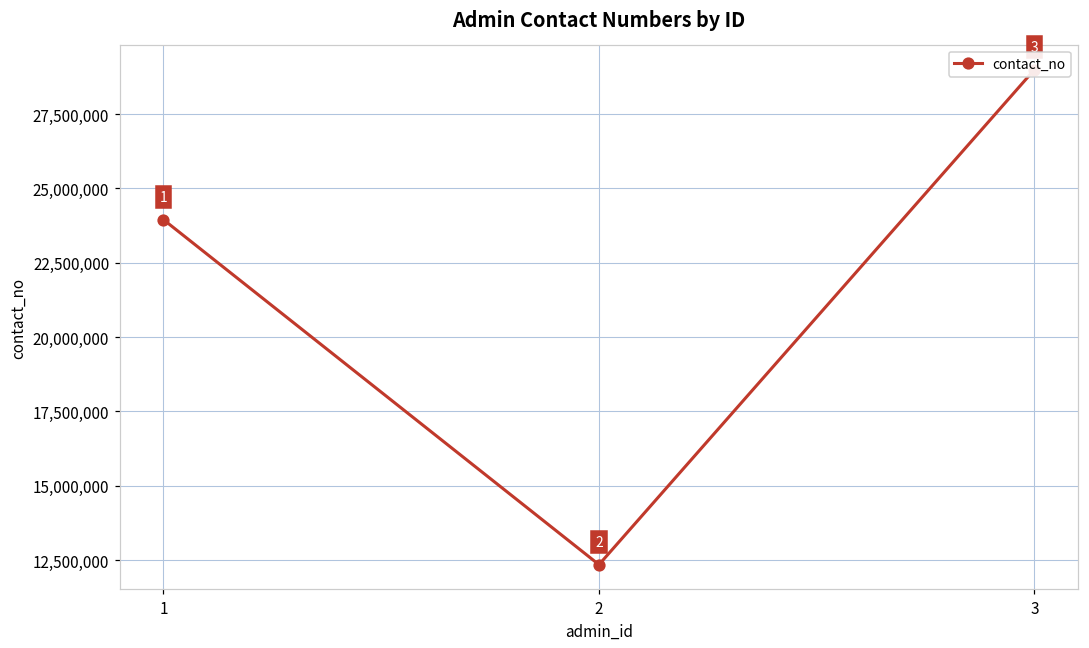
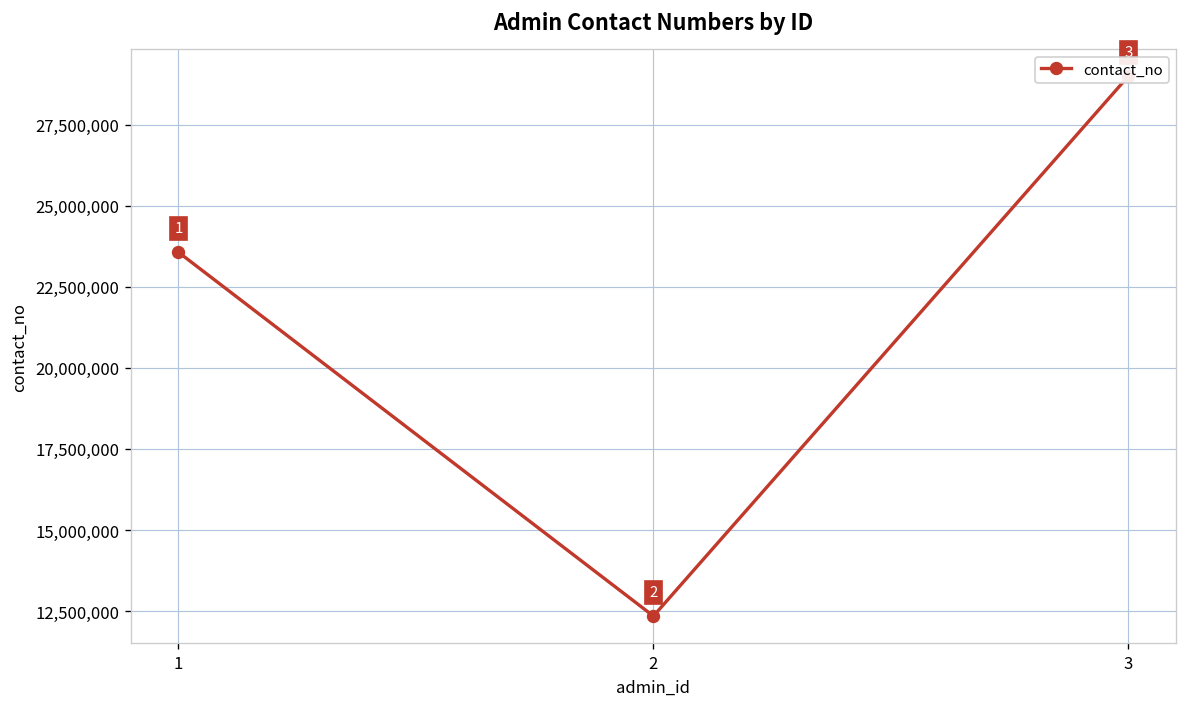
  {
-   "1": "24,000,000"
+   "1": "23,600,000"
  }
